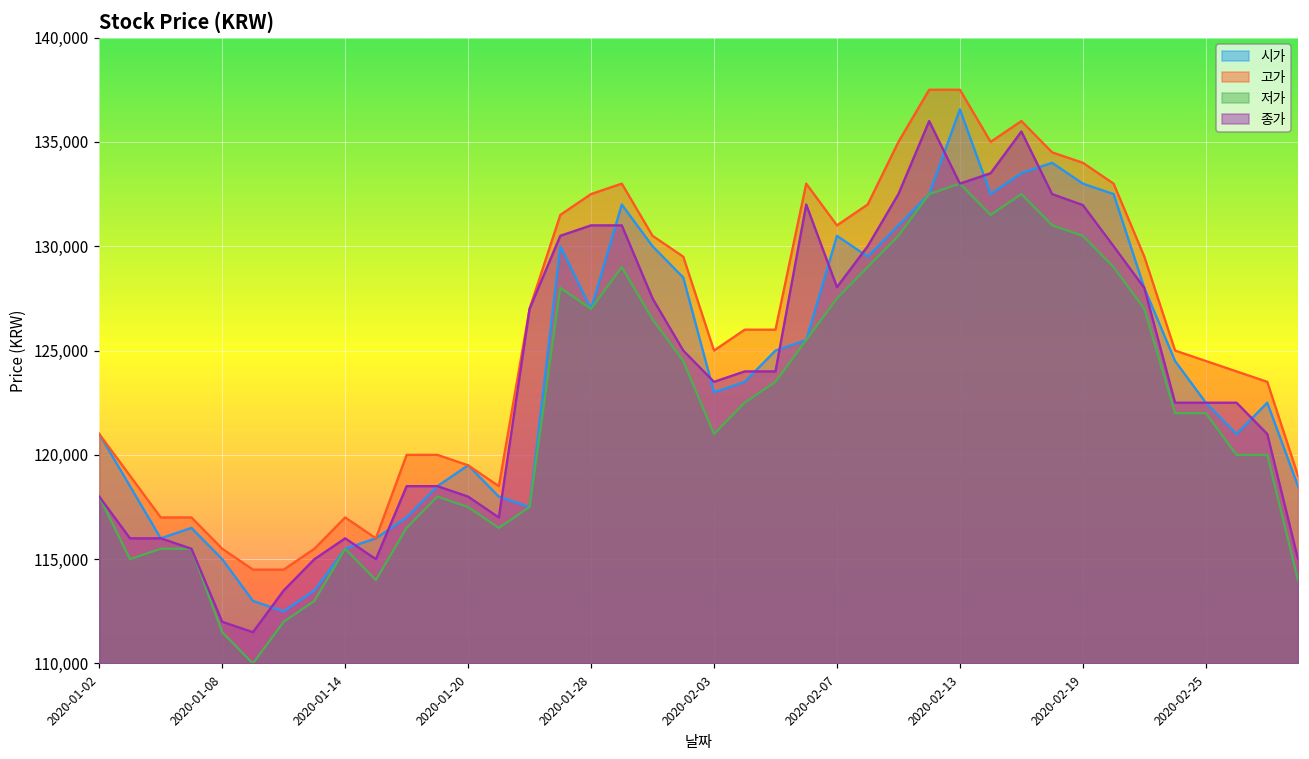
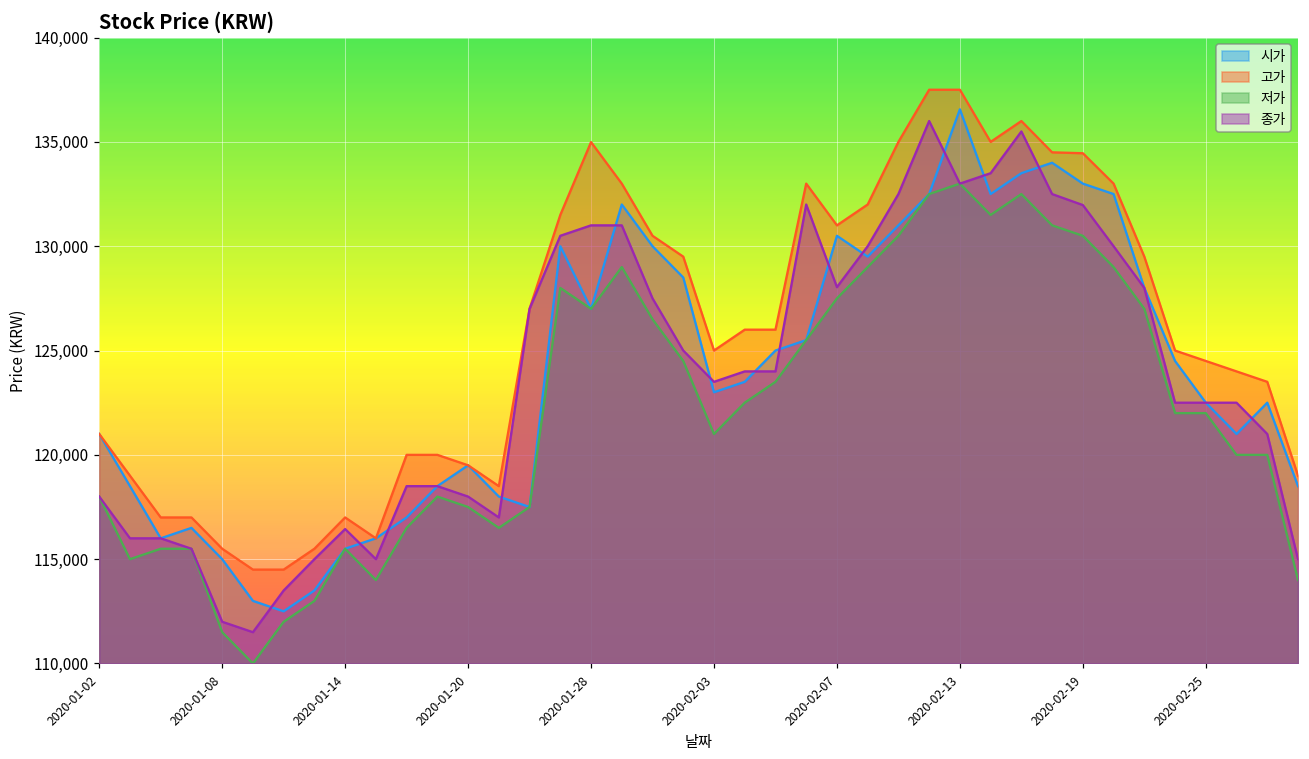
  {
    "시가": {
      "2020-01-08": "115,000",
      "2020-02-03": "123,000",
      "2020-02-07": "130,500",
      "2020-02-13": "136,600",
      "2020-02-19": "133,000"
    },
    "고가": {
      "2020-01-08": "115,500",
      "2020-01-14": "117,000",
-     "2020-01-28": "132,500",
+     "2020-01-28": "135,000",
      "2020-02-03": "125,000",
      "2020-02-07": "131,000",
      "2020-02-13": "137,500",
-     "2020-02-19": "134,000",
+     "2020-02-19": "134,500",
      "2020-02-25": "124,500"
    },
    "저가": {
      "2020-01-08": "111,500",
      "2020-01-20": "117,500",
      "2020-02-03": "121,000",
      "2020-02-07": "127,500",
      "2020-02-19": "130,500",
      "2020-02-25": "122,000"
    },
    "종가": {
      "2020-01-08": "112,000",
-     "2020-01-14": "116,000",
+     "2020-01-14": "116,400",
      "2020-01-20": "118,000",
      "2020-01-28": "131,000",
      "2020-02-03": "123,500",
      "2020-02-07": "128,000",
      "2020-02-19": "132,000"
    }
  }
